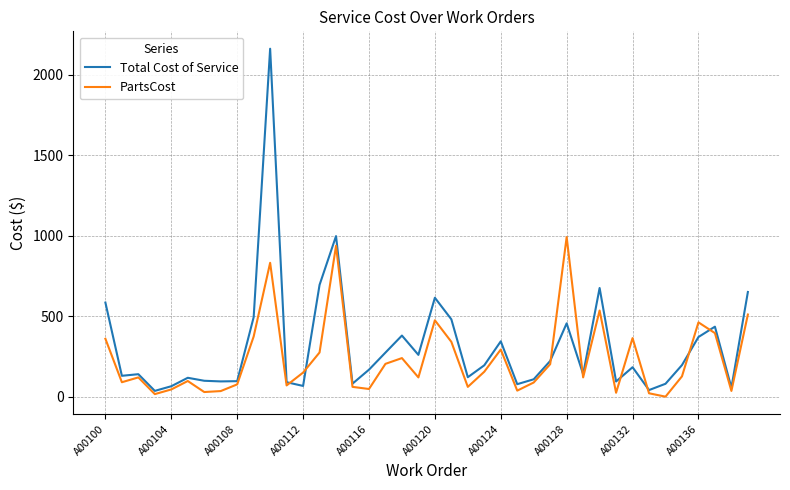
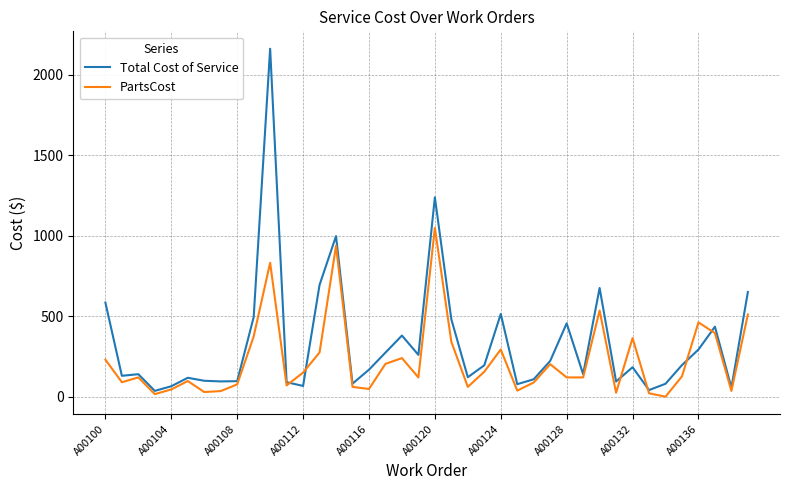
  {
    "Total Cost of Service": {
      "A00100": 590,
      "A00104": 70,
      "A00108": 100,
      "A00112": 70,
      "A00116": 170,
-     "A00120": 620,
-     "A00124": 340,
+     "A00120": 1240,
+     "A00124": 510,
      "A00128": 460,
      "A00132": 180,
-     "A00136": 370
+     "A00136": 290
    },
    "PartsCost": {
-     "A00100": 360,
+     "A00100": 230,
      "A00104": 50,
      "A00108": 80,
      "A00112": 150,
      "A00116": 50,
-     "A00120": 480,
+     "A00120": 1050,
      "A00124": 290,
-     "A00128": 990,
+     "A00128": 120,
      "A00132": 360,
      "A00136": 460
    }
  }
